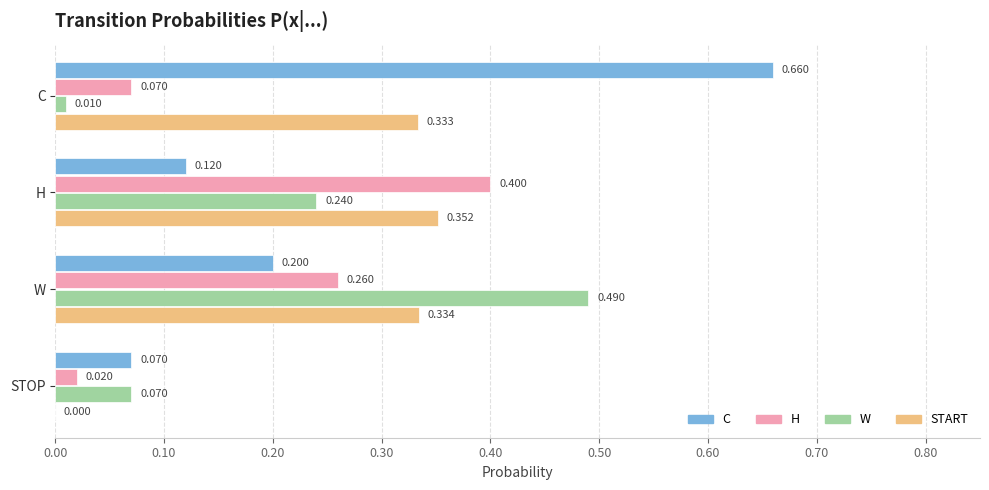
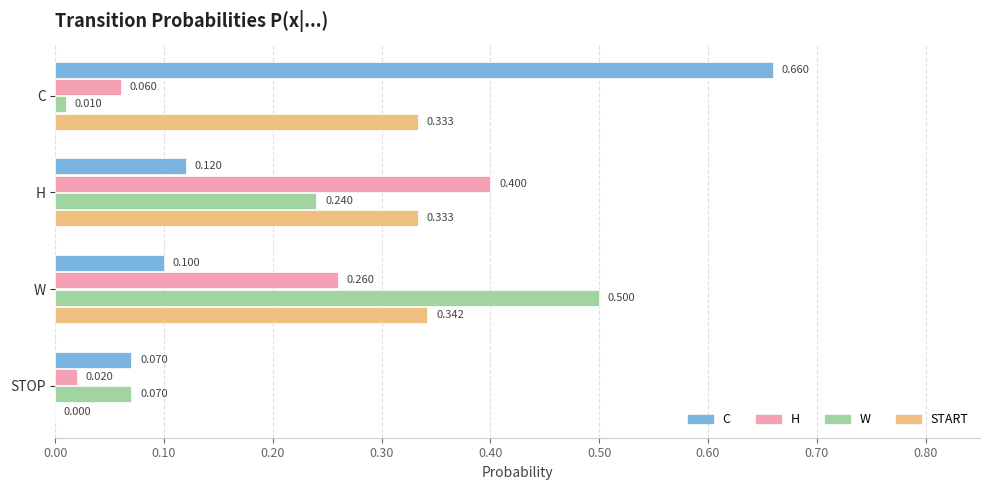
  {
    "C": {
      "C": 0.660,
      "H": 0.120,
-     "W": 0.200,
+     "W": 0.100,
      "STOP": 0.070
    },
    "H": {
-     "C": 0.070,
+     "C": 0.060,
      "H": 0.400,
      "W": 0.260,
      "STOP": 0.020
    },
    "W": {
      "C": 0.010,
      "H": 0.240,
-     "W": 0.490,
+     "W": 0.500,
      "STOP": 0.070
    },
    "START": {
      "C": 0.333,
-     "H": 0.352,
-     "W": 0.334,
+     "H": 0.333,
+     "W": 0.342,
      "STOP": 0.000
    }
  }
